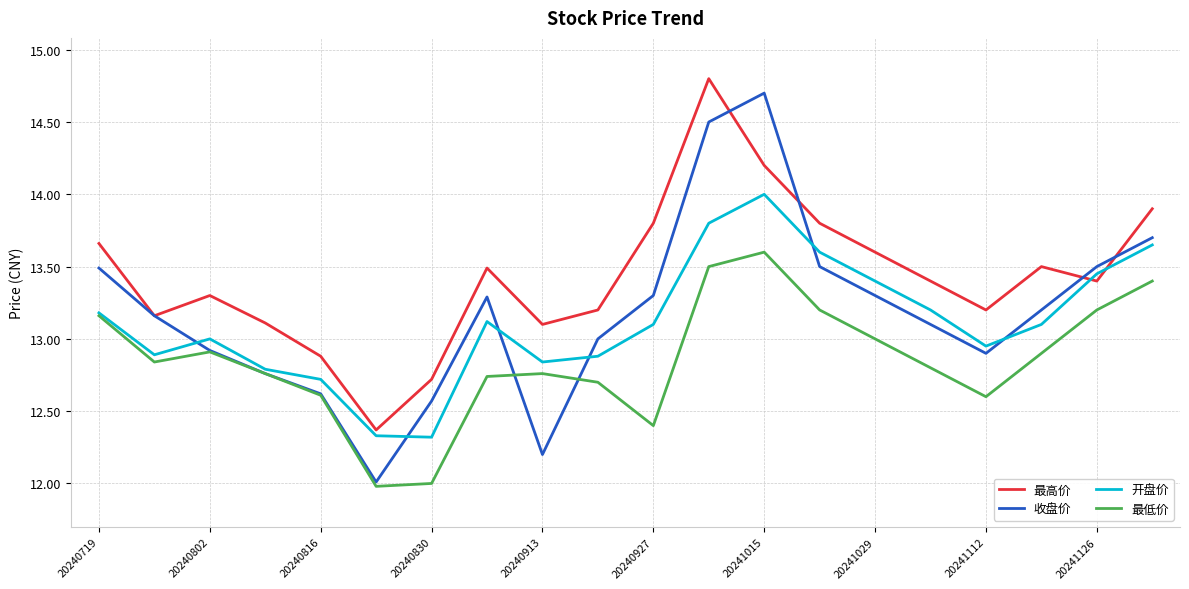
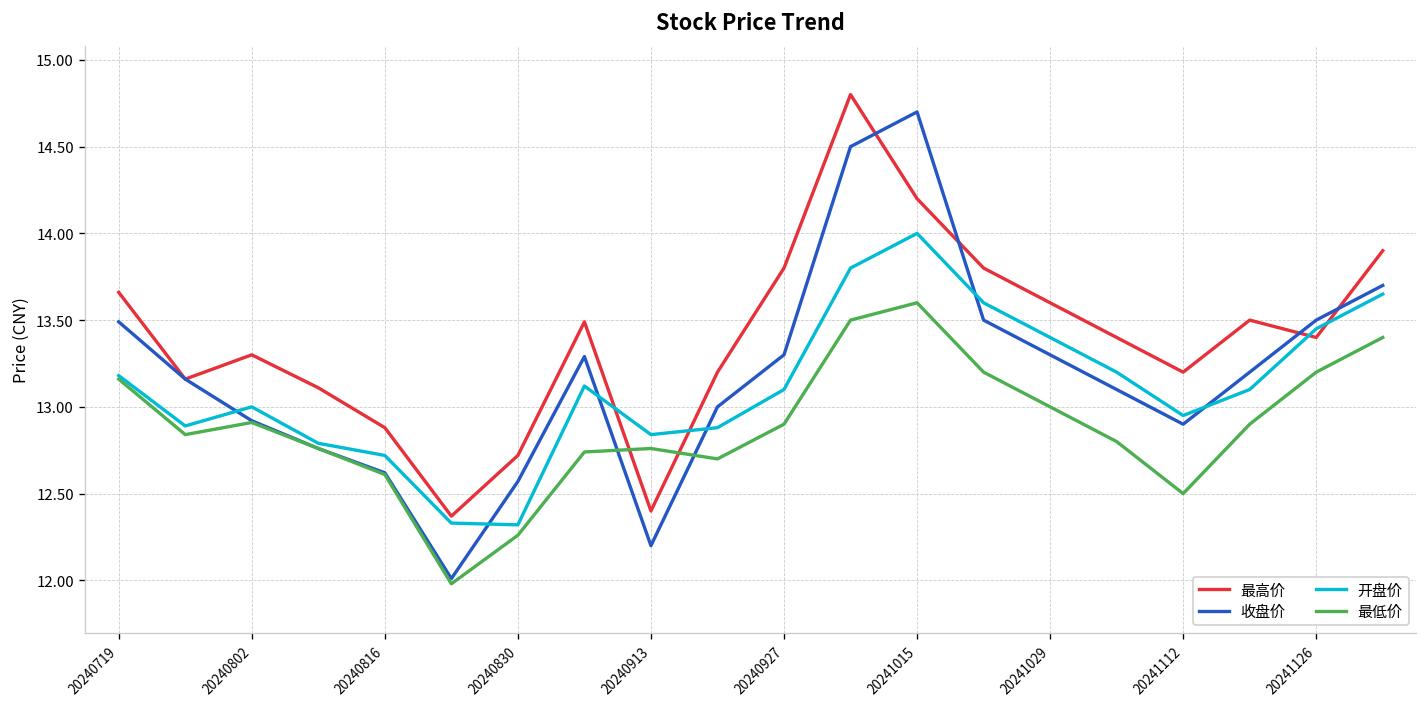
  {
    "最高价": {
      "20240719": 13.66,
      "20240802": 13.3,
      "20240816": 12.88,
      "20240830": 12.72,
-     "20240913": 13.1,
+     "20240913": 12.4,
      "20240927": 13.8,
      "20241015": 14.2,
      "20241029": 13.6,
      "20241112": 13.2,
      "20241126": 13.4
    },
    "收盘价": {
      "20240719": 13.49,
      "20240830": 12.57,
      "20240913": 12.20,
      "20240927": 13.30,
      "20241015": 14.70,
      "20241029": 13.30,
      "20241112": 12.90,
      "20241126": 13.50
    },
    "开盘价": {
      "20240719": 13.18,
      "20240802": 13.00,
      "20240816": 12.72,
      "20240830": 12.32,
      "20240913": 12.84,
      "20240927": 13.10,
      "20241015": 14.00,
      "20241029": 13.40,
      "20241112": 12.95,
      "20241126": 13.45
    },
    "最低价": {
      "20240719": 13.16,
-     "20240830": 12.00,
+     "20240830": 12.26,
      "20240913": 12.76,
-     "20240927": 12.4,
+     "20240927": 12.9,
      "20241015": 13.60,
      "20241029": 13.00,
-     "20241112": 12.6,
+     "20241112": 12.5,
      "20241126": 13.20
    }
  }
